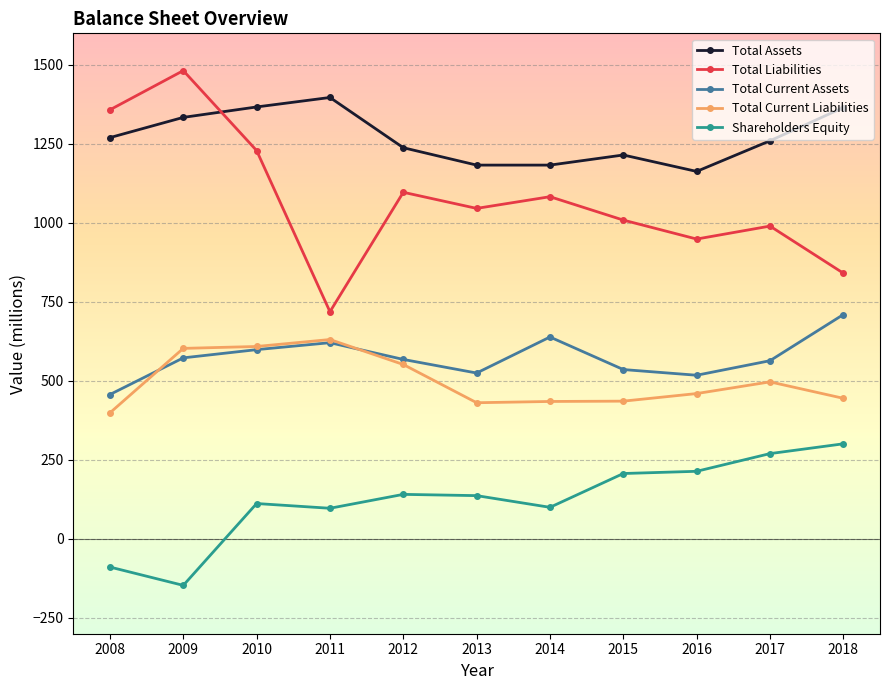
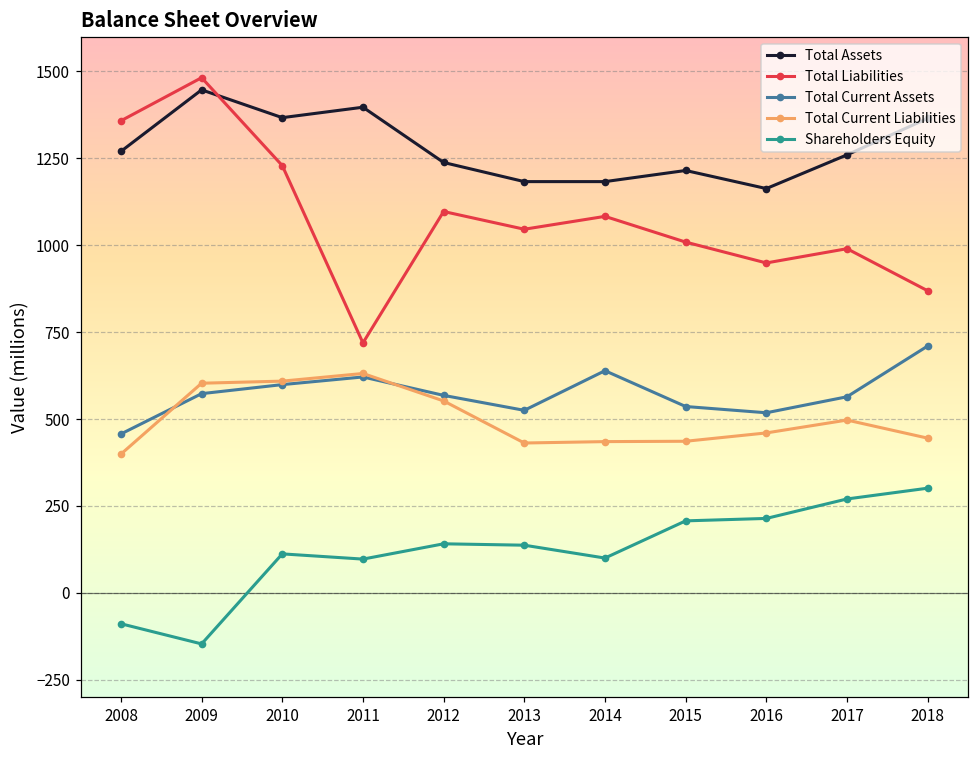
  {
    "Total Assets": {
      "2008": 1270,
-     "2009": 1330,
+     "2009": 1450,
      "2010": 1370,
      "2011": 1400,
      "2012": 1240,
      "2013": 1180,
      "2014": 1180,
      "2015": 1220,
      "2016": 1160,
      "2017": 1260
    },
    "Total Liabilities": {
      "2008": 1360,
      "2009": 1480,
      "2010": 1230,
      "2011": 720,
      "2012": 1100,
      "2013": 1050,
      "2014": 1080,
      "2015": 1010,
      "2016": 950,
      "2017": 990,
-     "2018": 840
+     "2018": 870
    },
    "Total Current Liabilities": {
      "2008": 400,
      "2009": 600,
      "2010": 610,
      "2011": 630,
      "2012": 550,
      "2013": 430,
      "2014": 440,
      "2015": 440,
      "2016": 460,
      "2017": 500,
      "2018": 450
    }
  }
